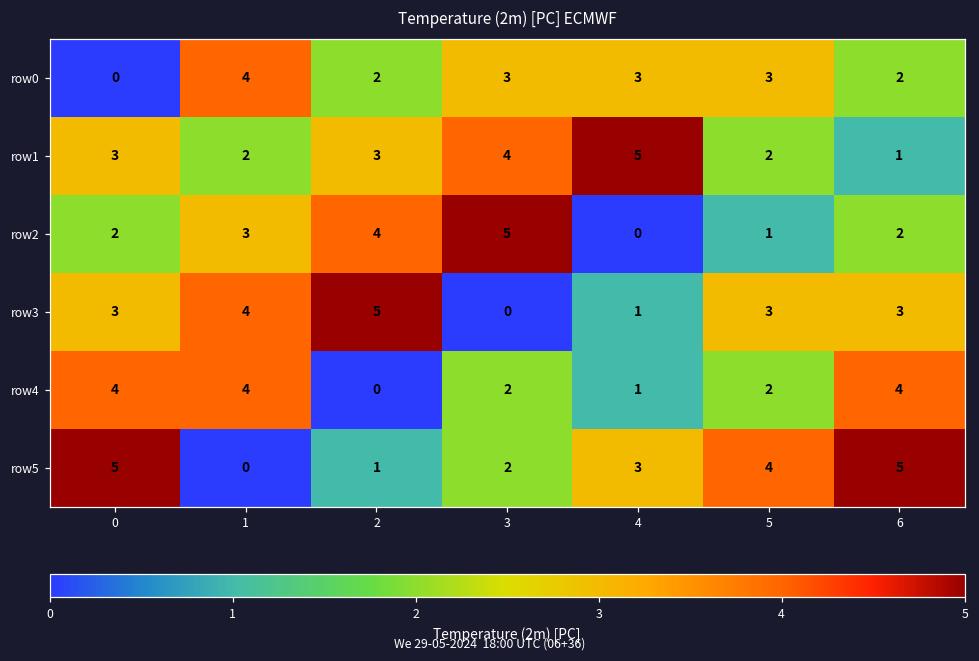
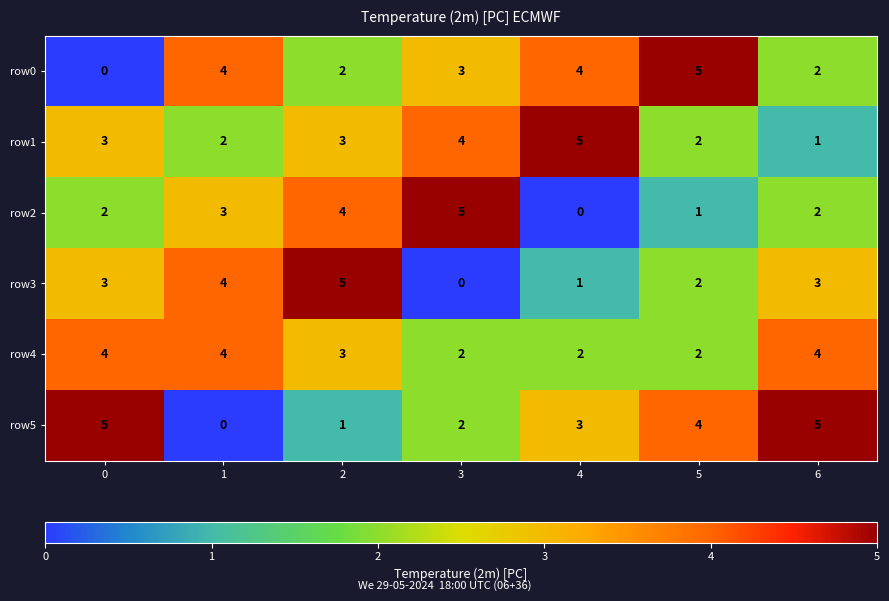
  {
    "row0": {
      "0": 0,
      "1": 4,
      "2": 2,
      "3": 3,
-     "4": 3,
-     "5": 3,
+     "4": 4,
+     "5": 5,
      "6": 2
    },
    "row1": {
      "0": 3,
      "1": 2,
      "2": 3,
      "3": 4,
      "4": 5,
      "5": 2,
      "6": 1
    },
    "row2": {
      "0": 2,
      "1": 3,
      "2": 4,
      "3": 5,
      "4": 0,
      "5": 1,
      "6": 2
    },
    "row3": {
      "0": 3,
      "1": 4,
      "2": 5,
      "3": 0,
      "4": 1,
-     "5": 3,
+     "5": 2,
      "6": 3
    },
    "row4": {
      "0": 4,
      "1": 4,
-     "2": 0,
+     "2": 3,
      "3": 2,
-     "4": 1,
+     "4": 2,
      "5": 2,
      "6": 4
    },
    "row5": {
      "0": 5,
      "1": 0,
      "2": 1,
      "3": 2,
      "4": 3,
      "5": 4,
      "6": 5
    }
  }
